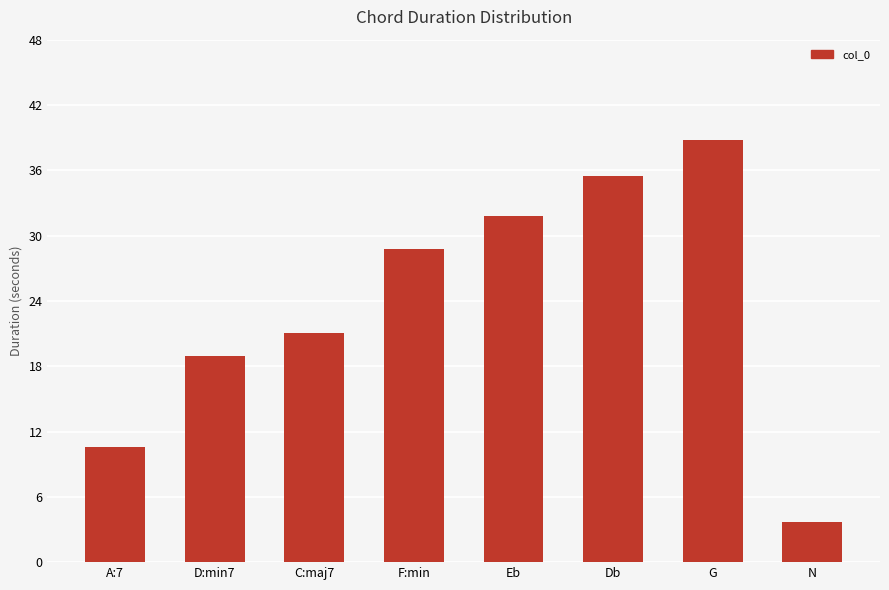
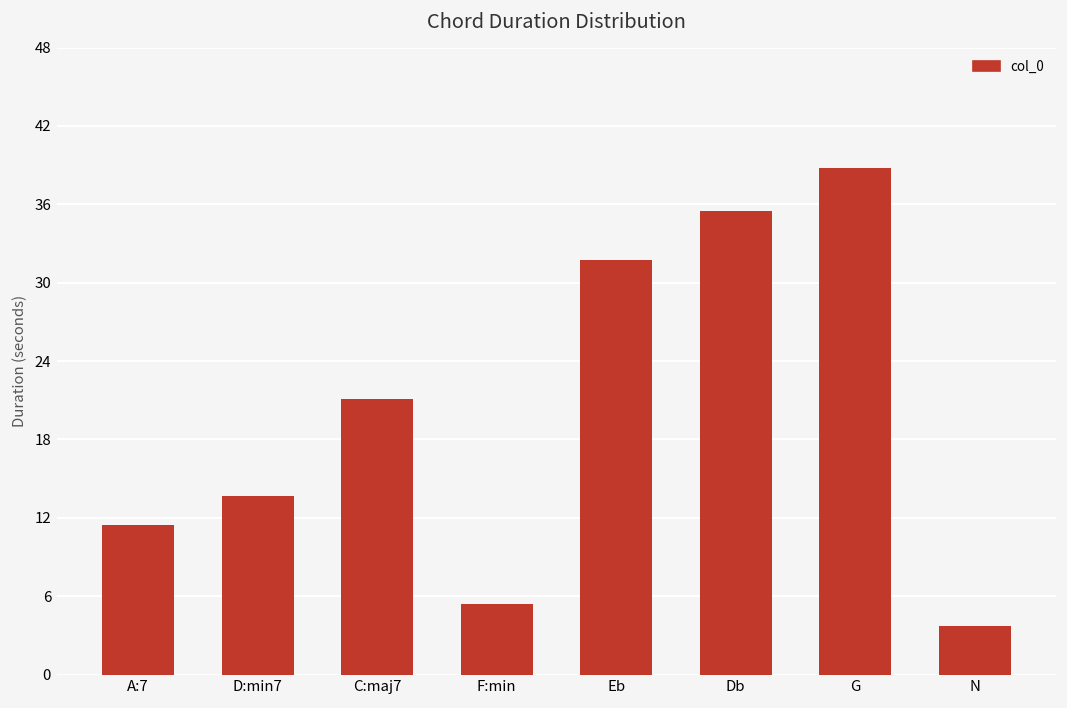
  {
-   "A:7": 10.5,
-   "D:min7": 19.0,
+   "A:7": 11.4,
+   "D:min7": 13.7,
    "C:maj7": 21.1,
-   "F:min": 28.7,
+   "F:min": 5.4,
    "Eb": 31.8,
    "Db": 35.5,
    "G": 38.8,
    "N": 3.7
  }
